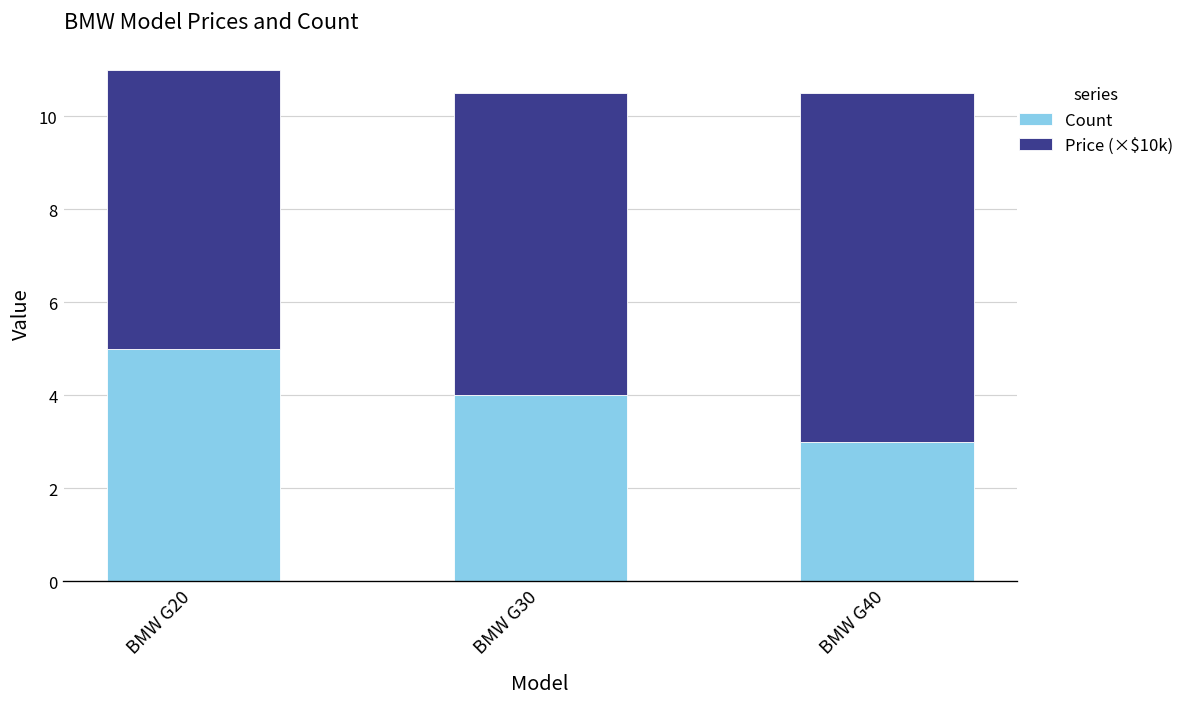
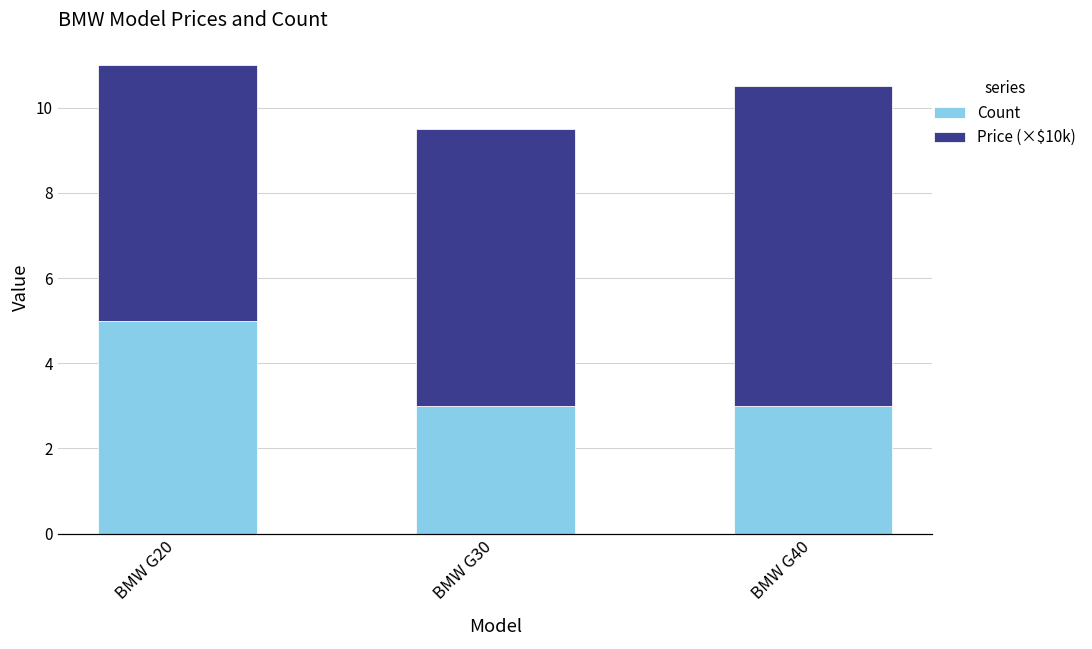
  {
    "Count": {
      "BMW G20": 5,
-     "BMW G30": 4,
+     "BMW G30": 3,
      "BMW G40": 3
    },
    "Price (×$10k)": {
      "BMW G20": 6,
      "BMW G30": 6.5,
      "BMW G40": 7.5
    }
  }
